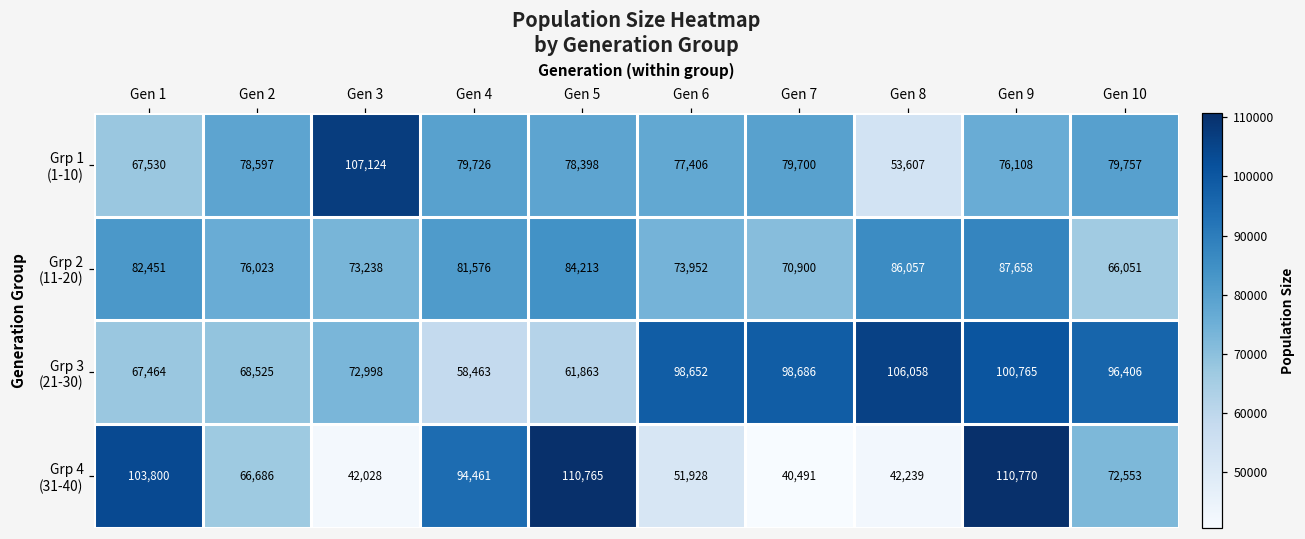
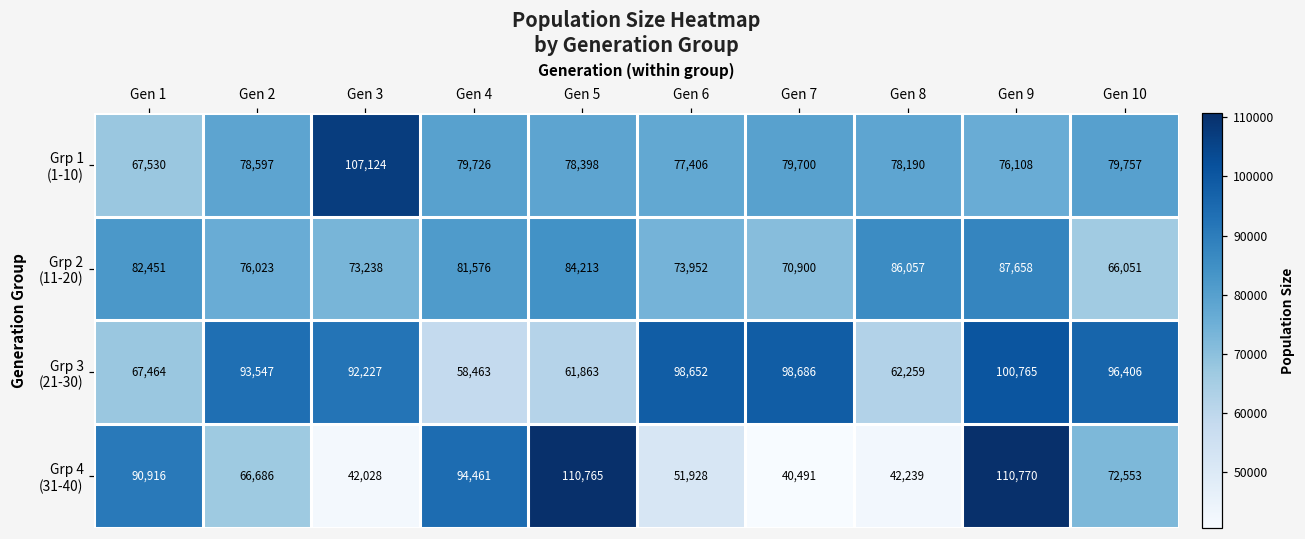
  {
    "Grp 1 (1-10)": {
      "Gen 1": "67,530",
      "Gen 2": "78,597",
      "Gen 3": "107,124",
      "Gen 4": "79,726",
      "Gen 5": "78,398",
      "Gen 6": "77,406",
      "Gen 7": "79,700",
-     "Gen 8": "53,607",
+     "Gen 8": "78,190",
      "Gen 9": "76,108",
      "Gen 10": "79,757"
    },
    "Grp 2 (11-20)": {
      "Gen 1": "82,451",
      "Gen 2": "76,023",
      "Gen 3": "73,238",
      "Gen 4": "81,576",
      "Gen 5": "84,213",
      "Gen 6": "73,952",
      "Gen 7": "70,900",
      "Gen 8": "86,057",
      "Gen 9": "87,658",
      "Gen 10": "66,051"
    },
    "Grp 3 (21-30)": {
      "Gen 1": "67,464",
-     "Gen 2": "68,525",
-     "Gen 3": "72,998",
+     "Gen 2": "93,547",
+     "Gen 3": "92,227",
      "Gen 4": "58,463",
      "Gen 5": "61,863",
      "Gen 6": "98,652",
      "Gen 7": "98,686",
-     "Gen 8": "106,058",
+     "Gen 8": "62,259",
      "Gen 9": "100,765",
      "Gen 10": "96,406"
    },
    "Grp 4 (31-40)": {
-     "Gen 1": "103,800",
+     "Gen 1": "90,916",
      "Gen 2": "66,686",
      "Gen 3": "42,028",
      "Gen 4": "94,461",
      "Gen 5": "110,765",
      "Gen 6": "51,928",
      "Gen 7": "40,491",
      "Gen 8": "42,239",
      "Gen 9": "110,770",
      "Gen 10": "72,553"
    }
  }
